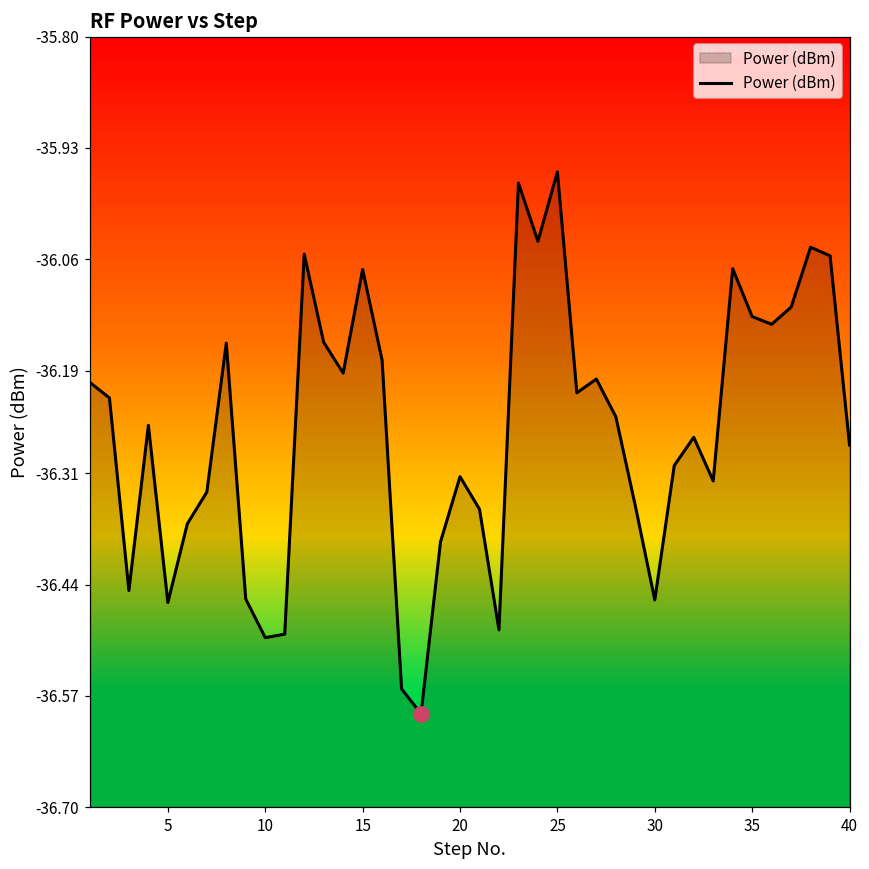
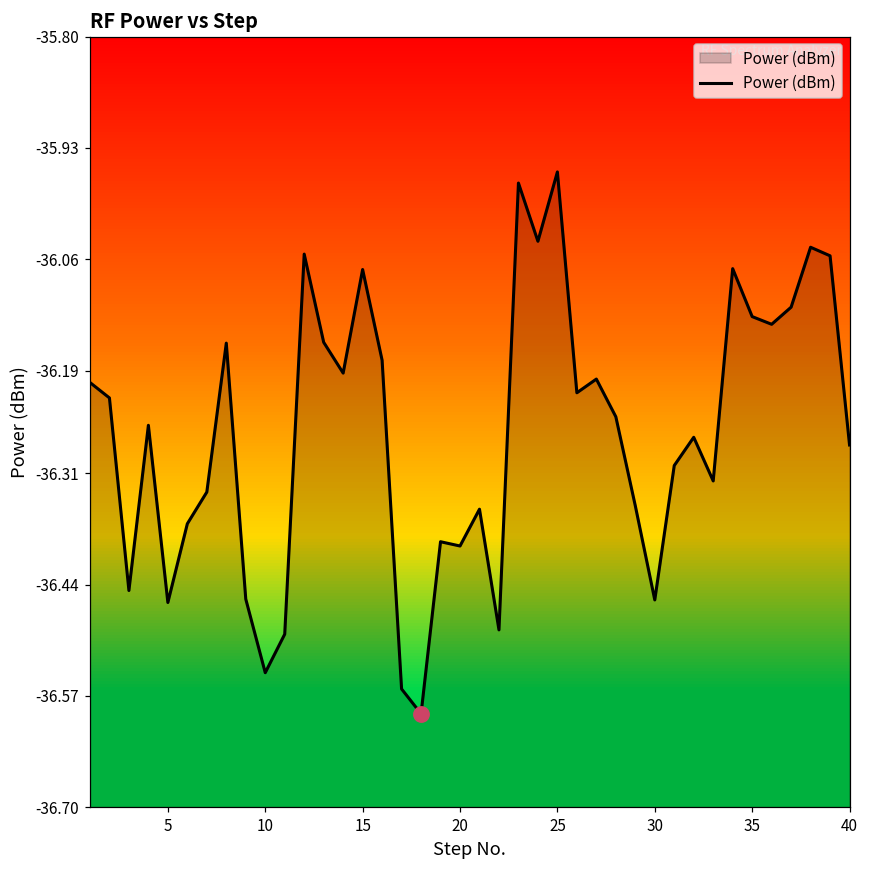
  {
    "Power (dBm)": {
      "5": -36.46,
-     "10": -36.50,
+     "10": -36.54,
      "15": -36.07,
-     "20": -36.31,
+     "20": -36.40,
      "25": -35.96,
      "30": -36.46,
      "35": -36.13,
      "40": -36.28
    }
  }
